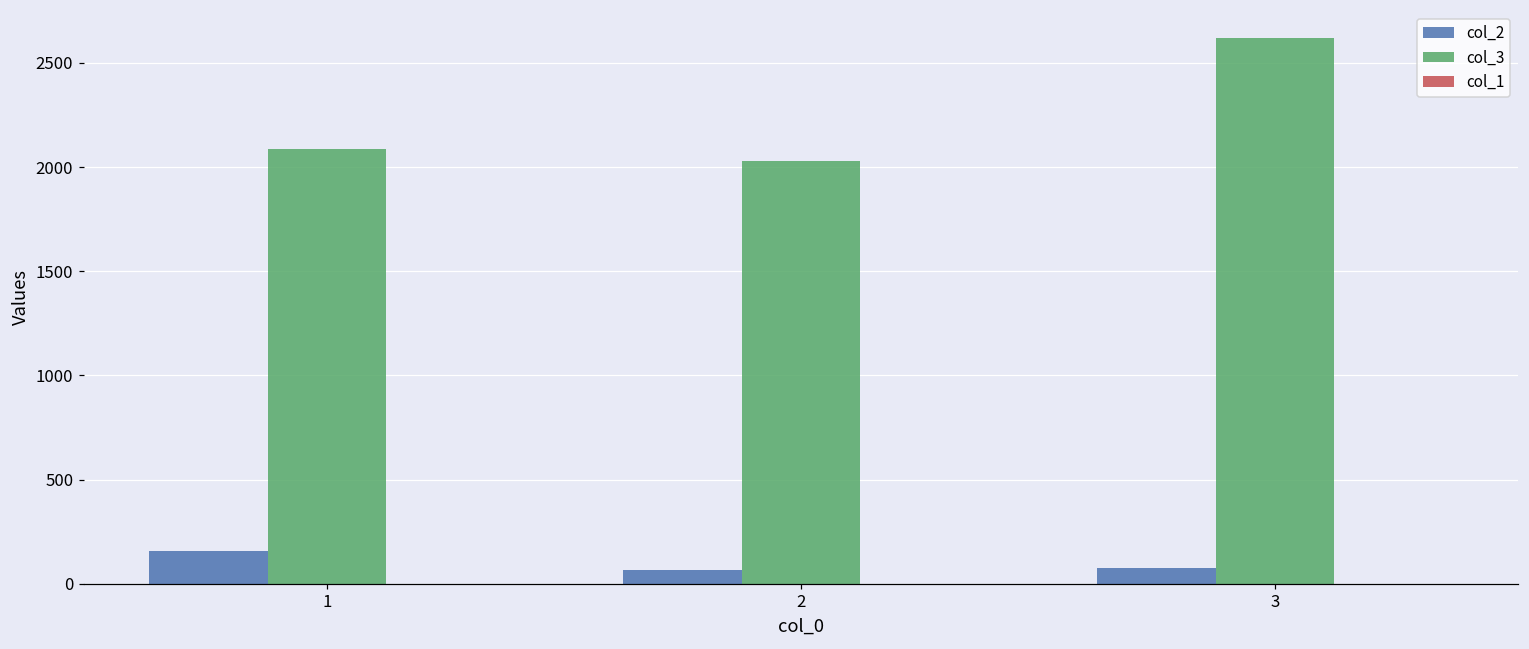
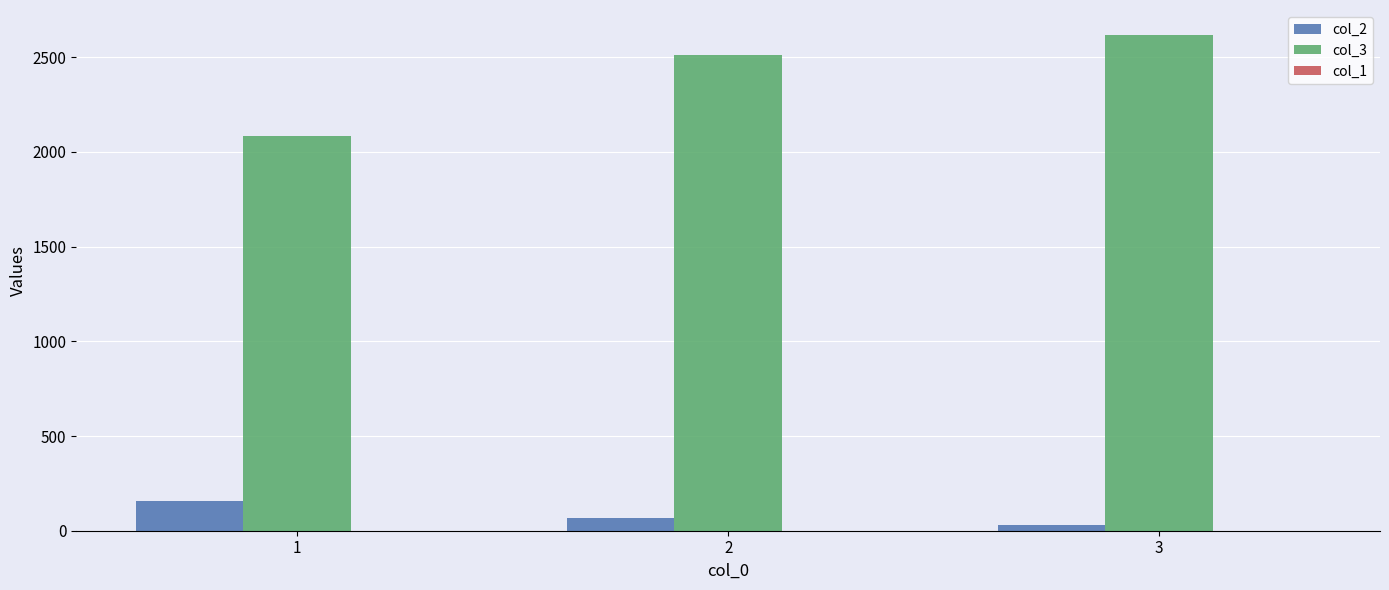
  {
    "col_2": {
      "1": 160,
      "2": 70,
-     "3": 80
+     "3": 30
    },
    "col_3": {
      "1": 2090,
-     "2": 2030,
+     "2": 2510,
      "3": 2620
    },
    "col_1": {
      "1": 0,
      "2": 0,
      "3": 0
    }
  }
